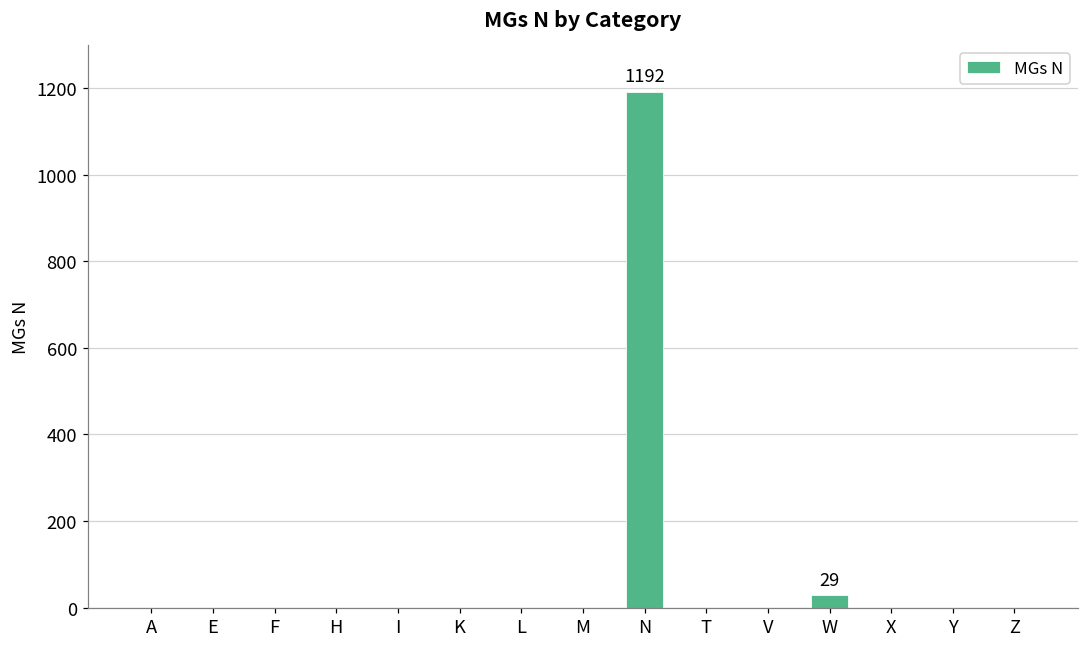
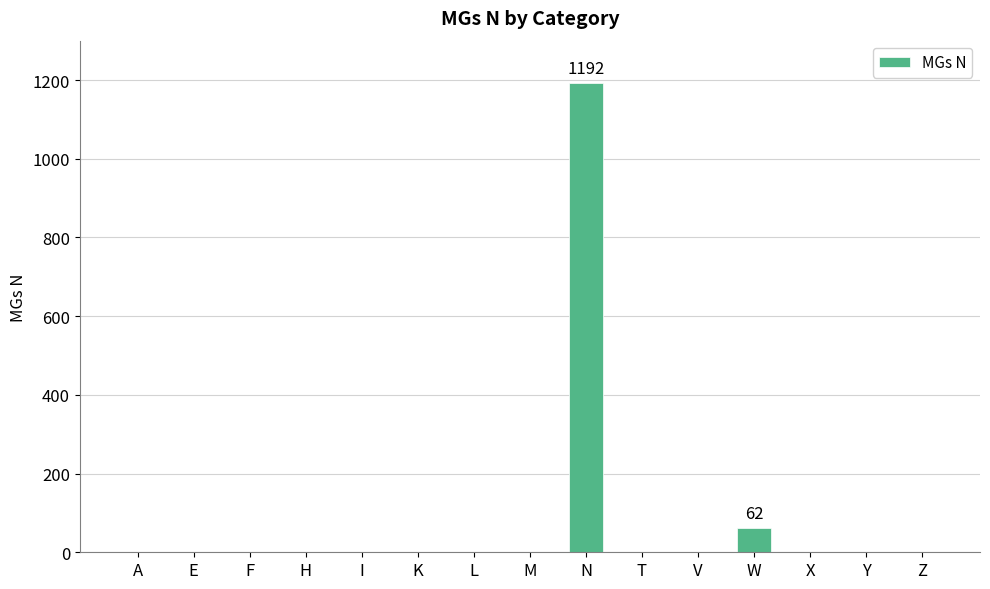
  {
    "N": 1192,
-   "W": 29
+   "W": 62
  }
